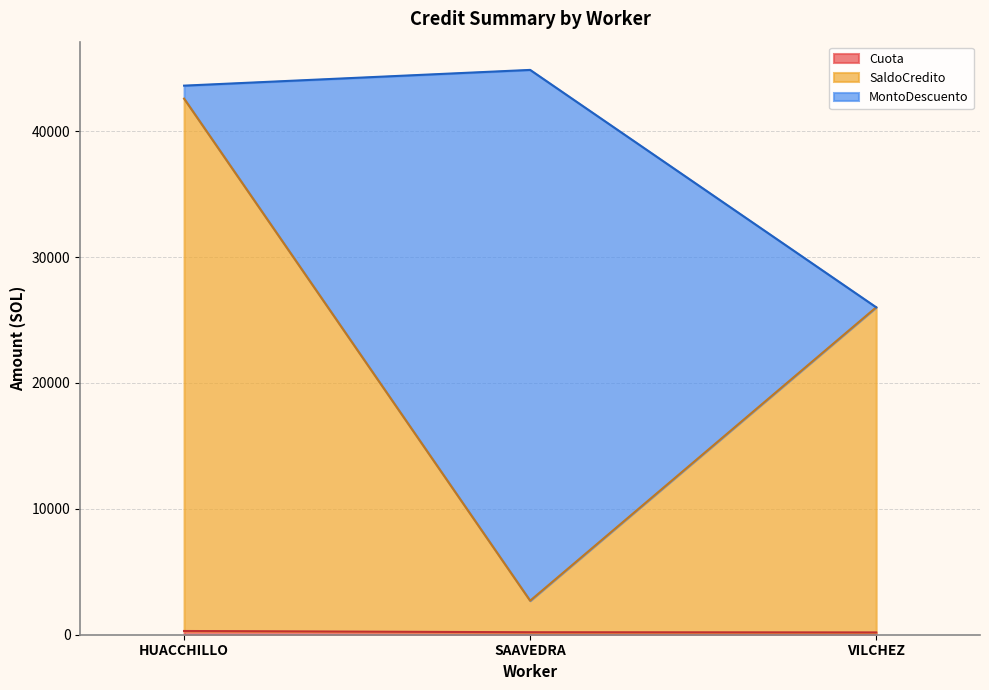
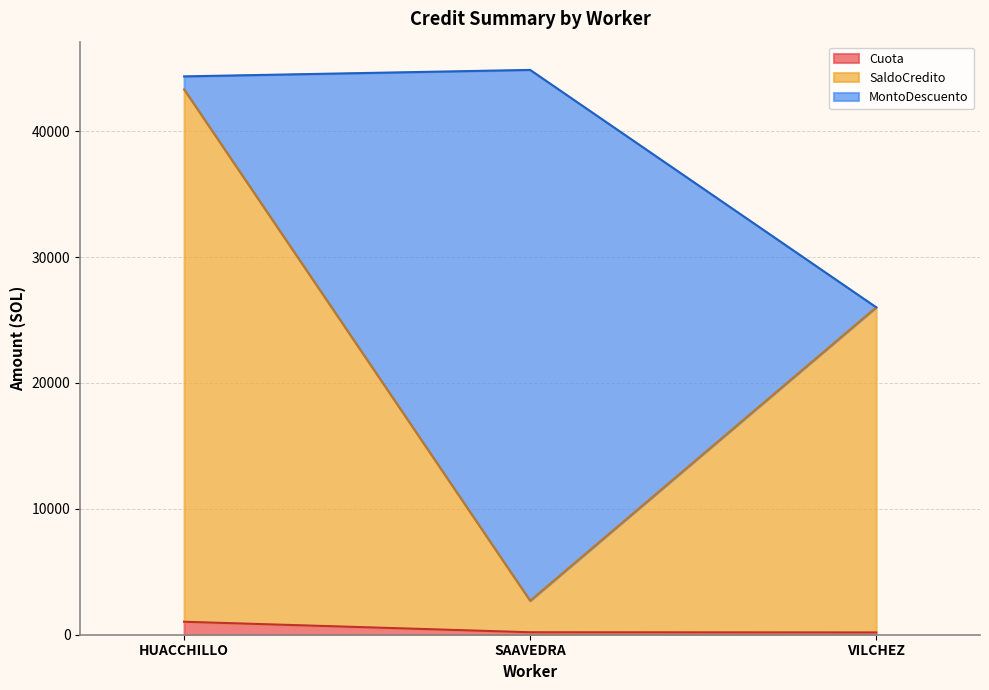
  {
    "Cuota": {
-     "HUACCHILLO": 300,
+     "HUACCHILLO": 1000,
      "SAAVEDRA": 200,
      "VILCHEZ": 200
    },
    "SaldoCredito": {
      "HUACCHILLO": 42300,
      "SAAVEDRA": 2500
    },
    "MontoDescuento": {
      "HUACCHILLO": 1000,
      "SAAVEDRA": 42200
    }
  }
